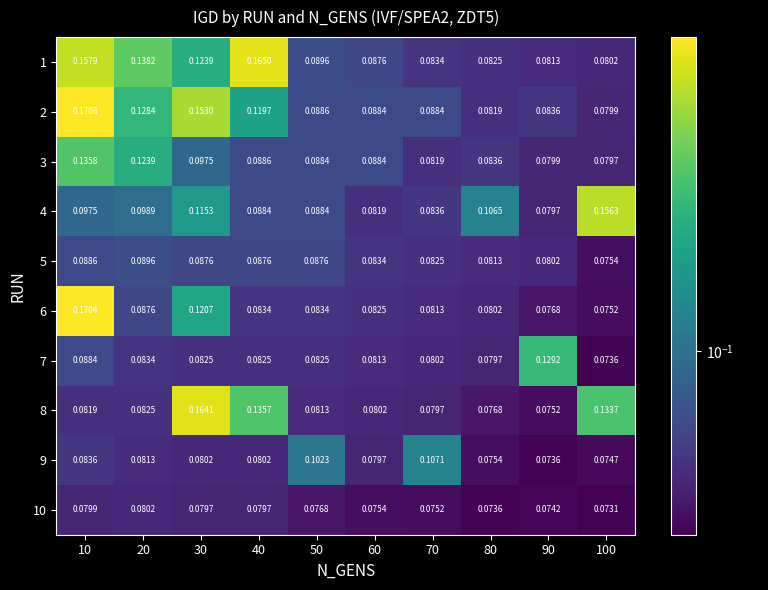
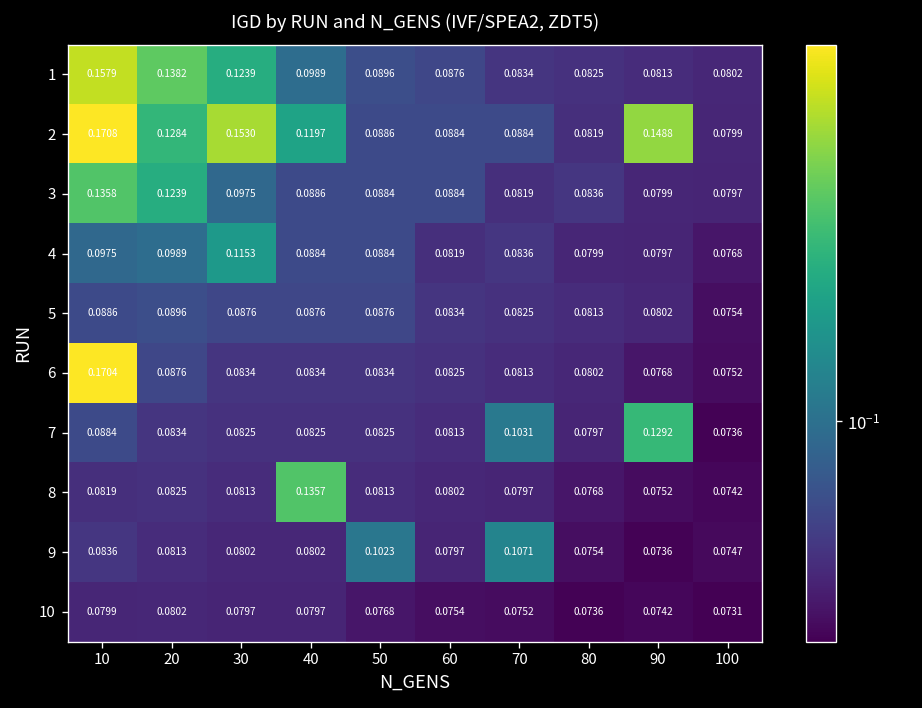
  {
    "1": {
      "10": 0.1579,
      "20": 0.1382,
      "30": 0.1239,
-     "40": 0.1650,
+     "40": 0.0989,
      "50": 0.0896,
      "60": 0.0876,
      "70": 0.0834,
      "80": 0.0825,
      "90": 0.0813,
      "100": 0.0802
    },
    "2": {
      "10": 0.1708,
      "20": 0.1284,
      "30": 0.1530,
      "40": 0.1197,
      "50": 0.0886,
      "60": 0.0884,
      "70": 0.0884,
      "80": 0.0819,
-     "90": 0.0836,
+     "90": 0.1488,
      "100": 0.0799
    },
    "3": {
      "10": 0.1358,
      "20": 0.1239,
      "30": 0.0975,
      "40": 0.0886,
      "50": 0.0884,
      "60": 0.0884,
      "70": 0.0819,
      "80": 0.0836,
      "90": 0.0799,
      "100": 0.0797
    },
    "4": {
      "10": 0.0975,
      "20": 0.0989,
      "30": 0.1153,
      "40": 0.0884,
      "50": 0.0884,
      "60": 0.0819,
      "70": 0.0836,
-     "80": 0.1065,
+     "80": 0.0799,
      "90": 0.0797,
-     "100": 0.1563
+     "100": 0.0768
    },
    "5": {
      "10": 0.0886,
      "20": 0.0896,
      "30": 0.0876,
      "40": 0.0876,
      "50": 0.0876,
      "60": 0.0834,
      "70": 0.0825,
      "80": 0.0813,
      "90": 0.0802,
      "100": 0.0754
    },
    "6": {
      "10": 0.1704,
      "20": 0.0876,
-     "30": 0.1207,
+     "30": 0.0834,
      "40": 0.0834,
      "50": 0.0834,
      "60": 0.0825,
      "70": 0.0813,
      "80": 0.0802,
      "90": 0.0768,
      "100": 0.0752
    },
    "7": {
      "10": 0.0884,
      "20": 0.0834,
      "30": 0.0825,
      "40": 0.0825,
      "50": 0.0825,
      "60": 0.0813,
-     "70": 0.0802,
+     "70": 0.1031,
      "80": 0.0797,
      "90": 0.1292,
      "100": 0.0736
    },
    "8": {
      "10": 0.0819,
      "20": 0.0825,
-     "30": 0.1641,
+     "30": 0.0813,
      "40": 0.1357,
      "50": 0.0813,
      "60": 0.0802,
      "70": 0.0797,
      "80": 0.0768,
      "90": 0.0752,
-     "100": 0.1337
+     "100": 0.0742
    },
    "9": {
      "10": 0.0836,
      "20": 0.0813,
      "30": 0.0802,
      "40": 0.0802,
      "50": 0.1023,
      "60": 0.0797,
      "70": 0.1071,
      "80": 0.0754,
      "90": 0.0736,
      "100": 0.0747
    },
    "10": {
      "10": 0.0799,
      "20": 0.0802,
      "30": 0.0797,
      "40": 0.0797,
      "50": 0.0768,
      "60": 0.0754,
      "70": 0.0752,
      "80": 0.0736,
      "90": 0.0742,
      "100": 0.0731
    }
  }
